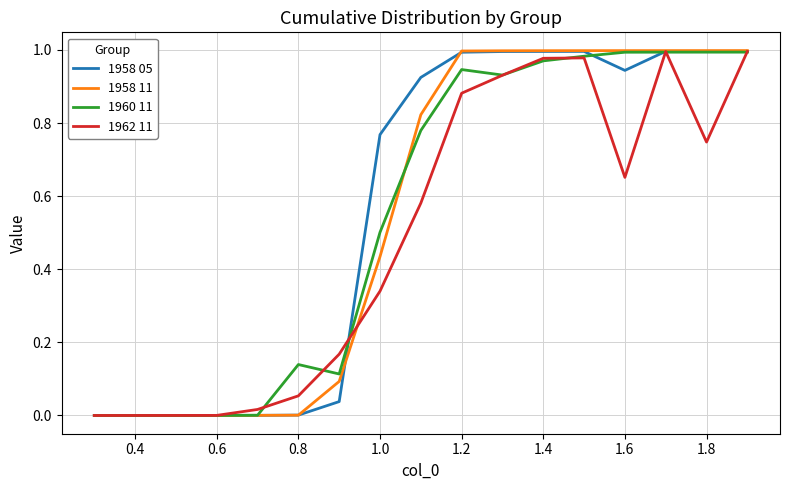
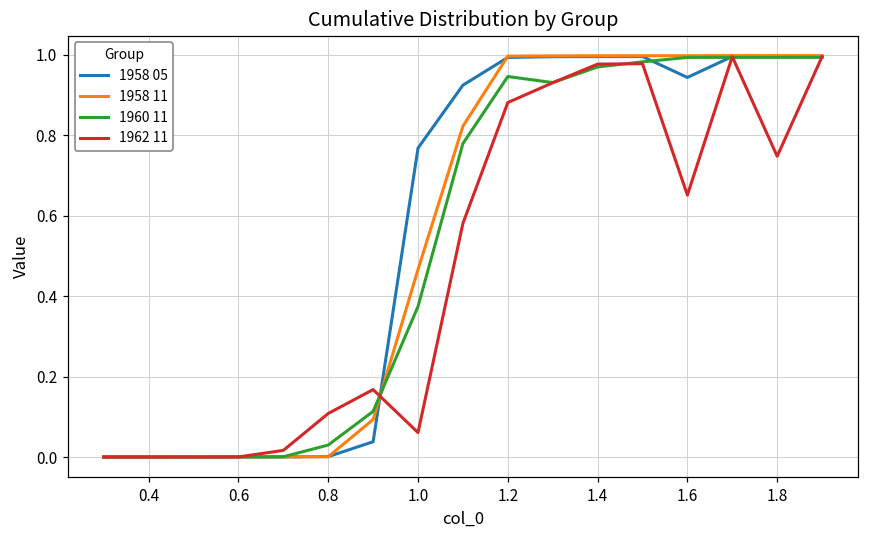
  {
    "1958 05": {
      "1.0": 0.77,
      "1.6": 0.94
    },
    "1958 11": {
-     "1.0": 0.43
+     "1.0": 0.47
    },
    "1960 11": {
-     "0.8": 0.14,
-     "1.0": 0.50,
+     "0.8": 0.03,
+     "1.0": 0.37,
      "1.2": 0.95,
      "1.4": 0.97
    },
    "1962 11": {
-     "0.8": 0.05,
-     "1.0": 0.34,
+     "0.8": 0.11,
+     "1.0": 0.06,
      "1.2": 0.88,
      "1.4": 0.98,
      "1.6": 0.65,
      "1.8": 0.75
    }
  }
